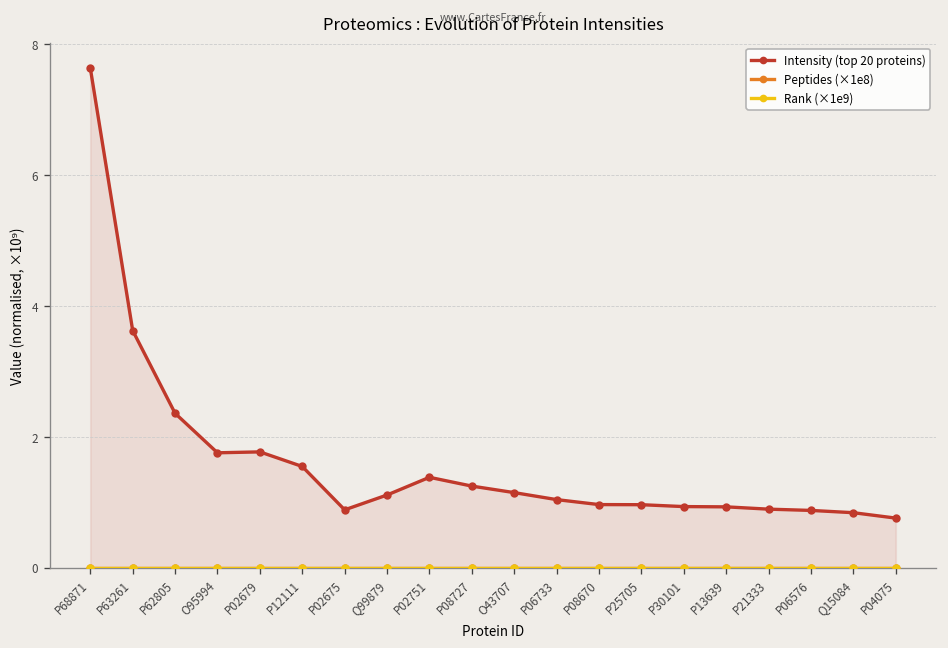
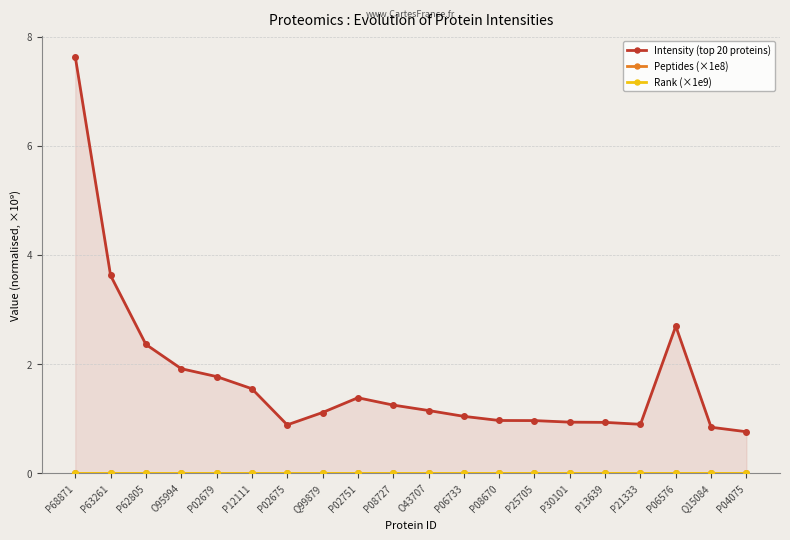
  {
    "Intensity (top 20 proteins)": {
      "P68871": 7.6,
      "P63261": 3.6,
      "P62805": 2.4,
-     "O95994": 1.8,
+     "O95994": 1.9,
      "P02679": 1.8,
      "P12111": 1.5,
      "P02675": 0.9,
      "Q99879": 1.1,
      "P02751": 1.4,
      "P08727": 1.2,
      "O43707": 1.1,
      "P06733": 1.0,
      "P08670": 1.0,
      "P25705": 1.0,
      "P30101": 0.9,
      "P13639": 0.9,
      "P21333": 0.9,
-     "P06576": 0.9,
+     "P06576": 2.7,
      "Q15084": 0.8,
      "P04075": 0.8
    },
    "Rank (×1e9)": {
      "P68871": 0.0,
      "P63261": 0.0,
      "P62805": 0.0,
      "O95994": 0.0,
      "P02679": 0.0,
      "P12111": 0.0,
      "P02675": 0.0,
      "Q99879": 0.0,
      "P02751": 0.0,
      "P08727": 0.0,
      "O43707": 0.0,
      "P06733": 0.0,
      "P08670": 0.0,
      "P25705": 0.0,
      "P30101": 0.0,
      "P13639": 0.0,
      "P21333": 0.0,
      "P06576": 0.0,
      "Q15084": 0.0,
      "P04075": 0.0
    }
  }
